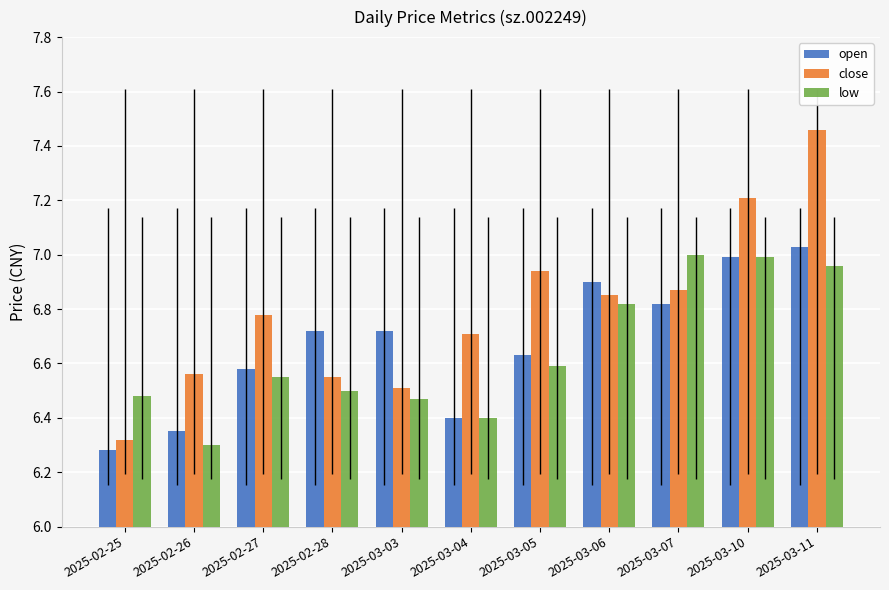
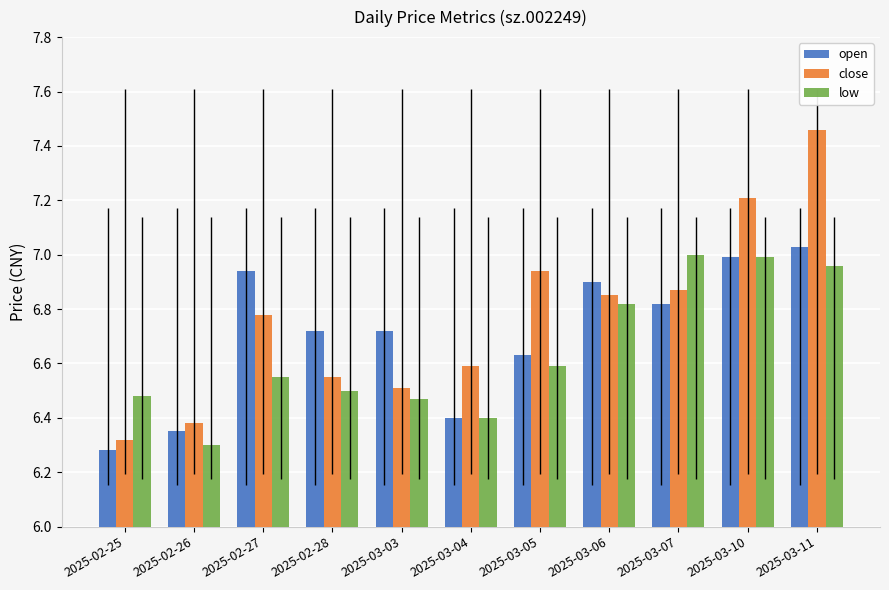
  {
    "open": {
      "2025-02-25": 6.28,
      "2025-02-26": 6.35,
-     "2025-02-27": 6.58,
+     "2025-02-27": 6.94,
      "2025-02-28": 6.72,
      "2025-03-03": 6.72,
      "2025-03-04": 6.40,
      "2025-03-05": 6.63,
      "2025-03-06": 6.90,
      "2025-03-07": 6.82,
      "2025-03-10": 6.99,
      "2025-03-11": 7.03
    },
    "close": {
      "2025-02-25": 6.32,
-     "2025-02-26": 6.56,
+     "2025-02-26": 6.38,
      "2025-02-27": 6.78,
      "2025-02-28": 6.55,
      "2025-03-03": 6.51,
-     "2025-03-04": 6.71,
+     "2025-03-04": 6.59,
      "2025-03-05": 6.94,
      "2025-03-06": 6.85,
      "2025-03-07": 6.87,
      "2025-03-10": 7.21,
      "2025-03-11": 7.46
    },
    "low": {
      "2025-02-25": 6.48,
      "2025-02-26": 6.30,
      "2025-02-27": 6.55,
      "2025-02-28": 6.50,
      "2025-03-03": 6.47,
      "2025-03-04": 6.40,
      "2025-03-05": 6.59,
      "2025-03-06": 6.82,
      "2025-03-07": 7.00,
      "2025-03-10": 6.99,
      "2025-03-11": 6.96
    }
  }
